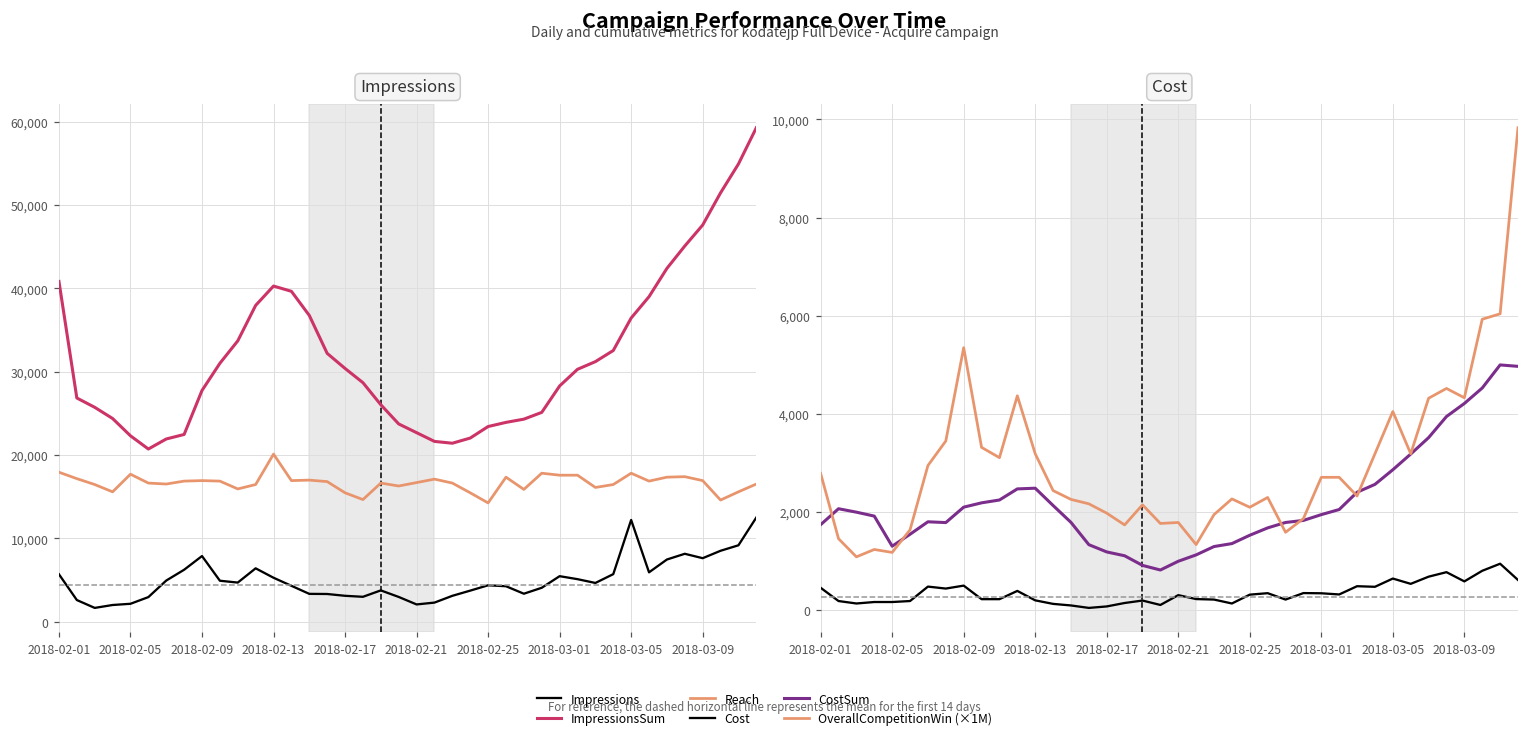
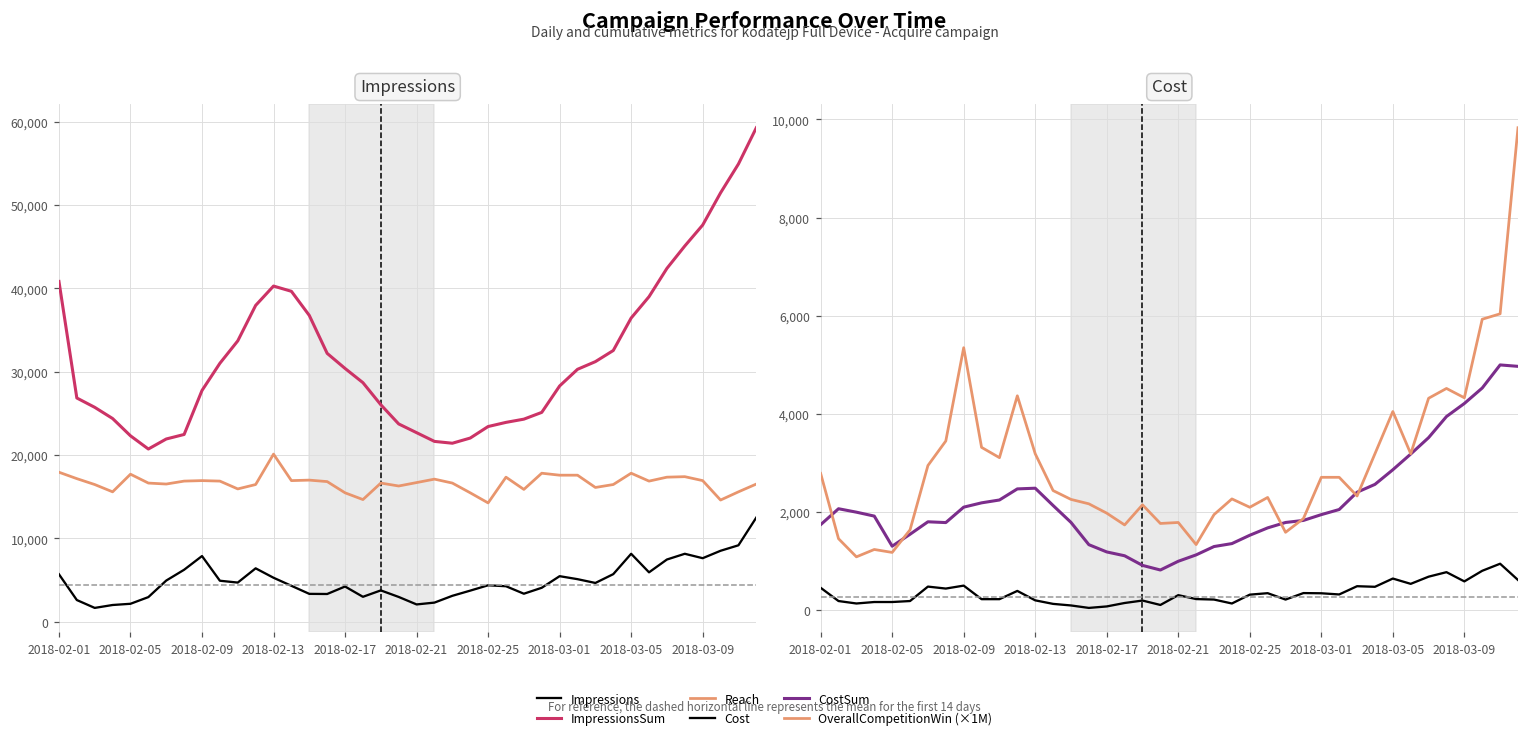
  {
    "Impressions": {
      "Impressions": {
        "2018-02-01": "6,000",
        "2018-02-05": "2,000",
        "2018-02-09": "8,000",
        "2018-02-13": "5,000",
-       "2018-02-17": "3,000",
+       "2018-02-17": "4,000",
        "2018-02-21": "2,000",
        "2018-02-25": "4,000",
        "2018-03-01": "5,000",
-       "2018-03-05": "12,000",
+       "2018-03-05": "8,000",
        "2018-03-09": "8,000"
      },
      "ImpressionsSum": {
        "2018-02-01": "41,000",
        "2018-02-05": "22,000",
        "2018-02-09": "28,000",
        "2018-02-13": "40,000",
        "2018-02-17": "30,000",
        "2018-02-21": "23,000",
        "2018-02-25": "23,000",
        "2018-03-01": "28,000",
        "2018-03-05": "36,000",
        "2018-03-09": "48,000"
      },
      "Reach": {
        "2018-02-01": "18,000",
        "2018-02-05": "18,000",
        "2018-02-09": "17,000",
        "2018-02-13": "20,000",
        "2018-02-17": "15,000",
        "2018-02-21": "17,000",
        "2018-02-25": "14,000",
        "2018-03-01": "18,000",
        "2018-03-05": "18,000",
        "2018-03-09": "17,000"
      }
    },
    "Cost": {
      "Cost": {
        "2018-02-01": "500",
        "2018-02-05": "200",
        "2018-02-09": "500",
        "2018-02-13": "200",
        "2018-02-17": "100",
        "2018-02-21": "300",
        "2018-02-25": "300",
        "2018-03-01": "300",
        "2018-03-05": "600",
        "2018-03-09": "600"
      },
      "CostSum": {
        "2018-02-01": "1,700",
        "2018-02-05": "1,300",
        "2018-02-09": "2,100",
        "2018-02-13": "2,500",
        "2018-02-17": "1,200",
        "2018-02-21": "1,000",
        "2018-02-25": "1,500",
        "2018-03-01": "2,000",
        "2018-03-05": "2,900",
        "2018-03-09": "4,200"
      },
      "OverallCompetitionWin (×1M)": {
        "2018-02-01": "2,800",
        "2018-02-05": "1,200",
        "2018-02-09": "5,400",
        "2018-02-13": "3,200",
        "2018-02-17": "2,000",
        "2018-02-21": "1,800",
        "2018-02-25": "2,100",
        "2018-03-01": "2,700",
        "2018-03-05": "4,100",
        "2018-03-09": "4,300"
      }
    }
  }
